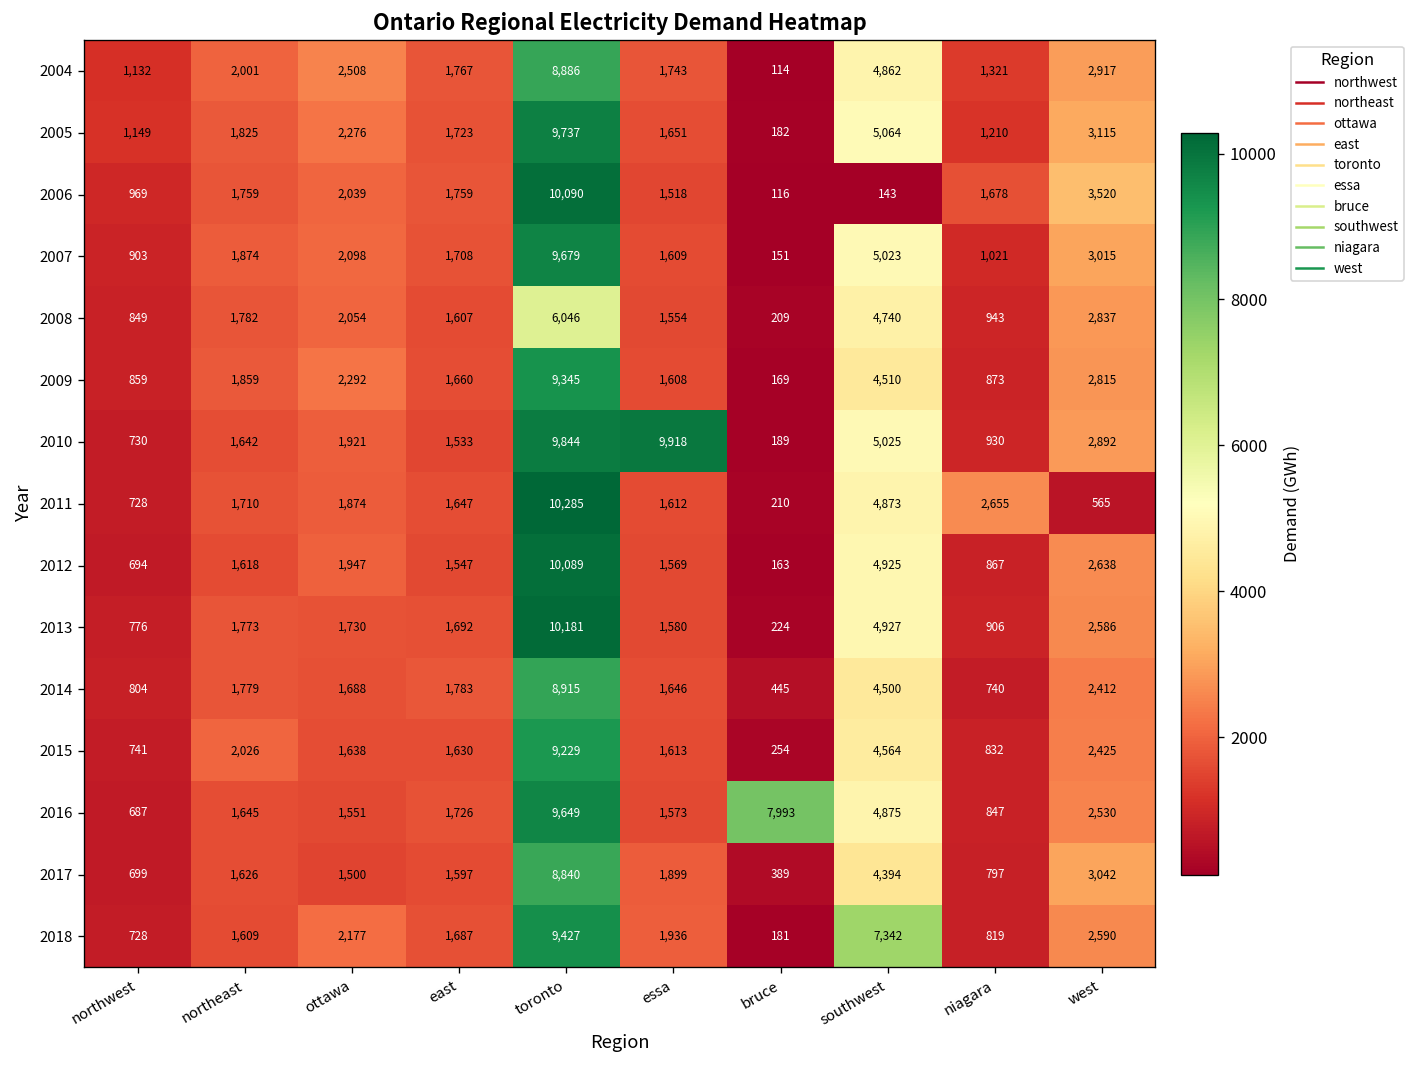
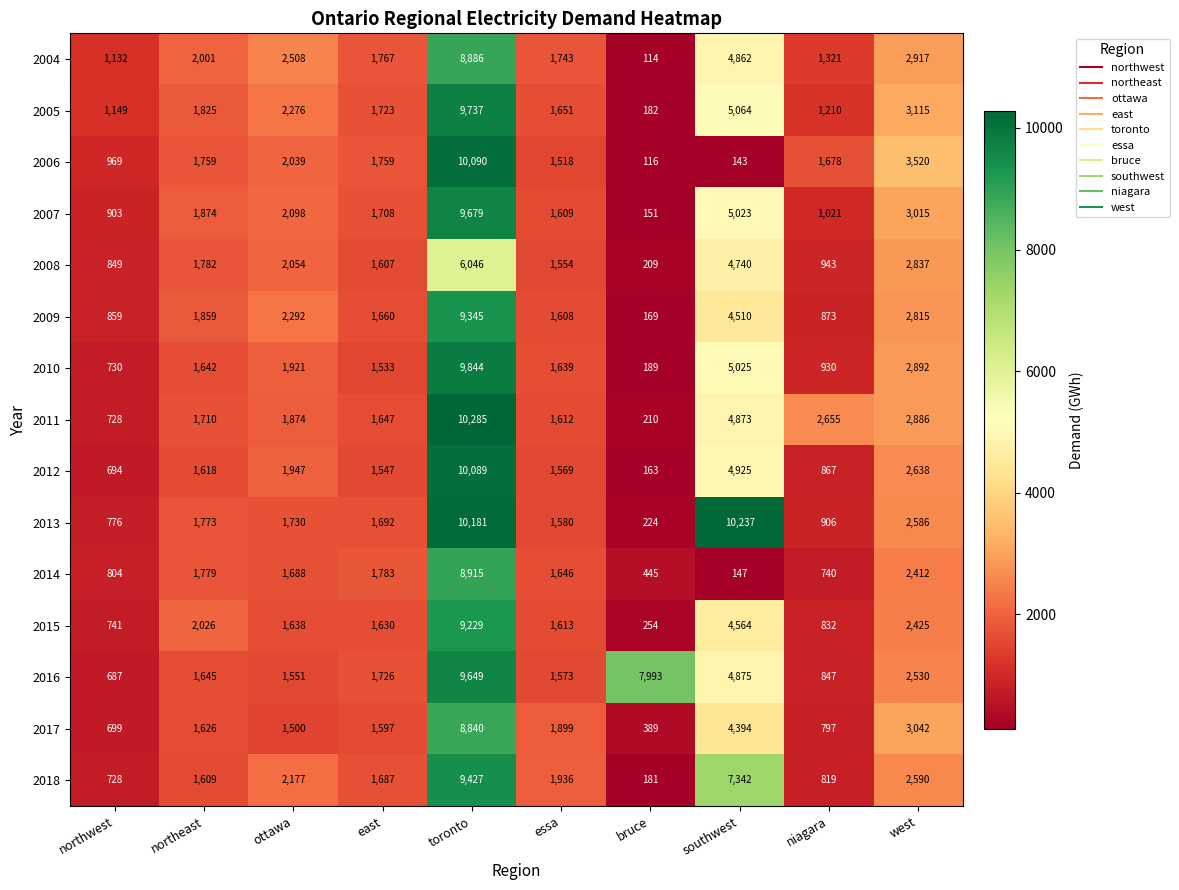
  {
    "2004": {
      "northwest": "1,132",
      "northeast": "2,001",
      "ottawa": "2,508",
      "east": "1,767",
      "toronto": "8,886",
      "essa": "1,743",
      "bruce": "114",
      "southwest": "4,862",
      "niagara": "1,321",
      "west": "2,917"
    },
    "2005": {
      "northwest": "1,149",
      "northeast": "1,825",
      "ottawa": "2,276",
      "east": "1,723",
      "toronto": "9,737",
      "essa": "1,651",
      "bruce": "182",
      "southwest": "5,064",
      "niagara": "1,210",
      "west": "3,115"
    },
    "2006": {
      "northwest": "969",
      "northeast": "1,759",
      "ottawa": "2,039",
      "east": "1,759",
      "toronto": "10,090",
      "essa": "1,518",
      "bruce": "116",
      "southwest": "143",
      "niagara": "1,678",
      "west": "3,520"
    },
    "2007": {
      "northwest": "903",
      "northeast": "1,874",
      "ottawa": "2,098",
      "east": "1,708",
      "toronto": "9,679",
      "essa": "1,609",
      "bruce": "151",
      "southwest": "5,023",
      "niagara": "1,021",
      "west": "3,015"
    },
    "2008": {
      "northwest": "849",
      "northeast": "1,782",
      "ottawa": "2,054",
      "east": "1,607",
      "toronto": "6,046",
      "essa": "1,554",
      "bruce": "209",
      "southwest": "4,740",
      "niagara": "943",
      "west": "2,837"
    },
    "2009": {
      "northwest": "859",
      "northeast": "1,859",
      "ottawa": "2,292",
      "east": "1,660",
      "toronto": "9,345",
      "essa": "1,608",
      "bruce": "169",
      "southwest": "4,510",
      "niagara": "873",
      "west": "2,815"
    },
    "2010": {
      "northwest": "730",
      "northeast": "1,642",
      "ottawa": "1,921",
      "east": "1,533",
      "toronto": "9,844",
-     "essa": "9,918",
+     "essa": "1,639",
      "bruce": "189",
      "southwest": "5,025",
      "niagara": "930",
      "west": "2,892"
    },
    "2011": {
      "northwest": "728",
      "northeast": "1,710",
      "ottawa": "1,874",
      "east": "1,647",
      "toronto": "10,285",
      "essa": "1,612",
      "bruce": "210",
      "southwest": "4,873",
      "niagara": "2,655",
-     "west": "565"
+     "west": "2,886"
    },
    "2012": {
      "northwest": "694",
      "northeast": "1,618",
      "ottawa": "1,947",
      "east": "1,547",
      "toronto": "10,089",
      "essa": "1,569",
      "bruce": "163",
      "southwest": "4,925",
      "niagara": "867",
      "west": "2,638"
    },
    "2013": {
      "northwest": "776",
      "northeast": "1,773",
      "ottawa": "1,730",
      "east": "1,692",
      "toronto": "10,181",
      "essa": "1,580",
      "bruce": "224",
-     "southwest": "4,927",
+     "southwest": "10,237",
      "niagara": "906",
      "west": "2,586"
    },
    "2014": {
      "northwest": "804",
      "northeast": "1,779",
      "ottawa": "1,688",
      "east": "1,783",
      "toronto": "8,915",
      "essa": "1,646",
      "bruce": "445",
-     "southwest": "4,500",
+     "southwest": "147",
      "niagara": "740",
      "west": "2,412"
    },
    "2015": {
      "northwest": "741",
      "northeast": "2,026",
      "ottawa": "1,638",
      "east": "1,630",
      "toronto": "9,229",
      "essa": "1,613",
      "bruce": "254",
      "southwest": "4,564",
      "niagara": "832",
      "west": "2,425"
    },
    "2016": {
      "northwest": "687",
      "northeast": "1,645",
      "ottawa": "1,551",
      "east": "1,726",
      "toronto": "9,649",
      "essa": "1,573",
      "bruce": "7,993",
      "southwest": "4,875",
      "niagara": "847",
      "west": "2,530"
    },
    "2017": {
      "northwest": "699",
      "northeast": "1,626",
      "ottawa": "1,500",
      "east": "1,597",
      "toronto": "8,840",
      "essa": "1,899",
      "bruce": "389",
      "southwest": "4,394",
      "niagara": "797",
      "west": "3,042"
    },
    "2018": {
      "northwest": "728",
      "northeast": "1,609",
      "ottawa": "2,177",
      "east": "1,687",
      "toronto": "9,427",
      "essa": "1,936",
      "bruce": "181",
      "southwest": "7,342",
      "niagara": "819",
      "west": "2,590"
    }
  }
